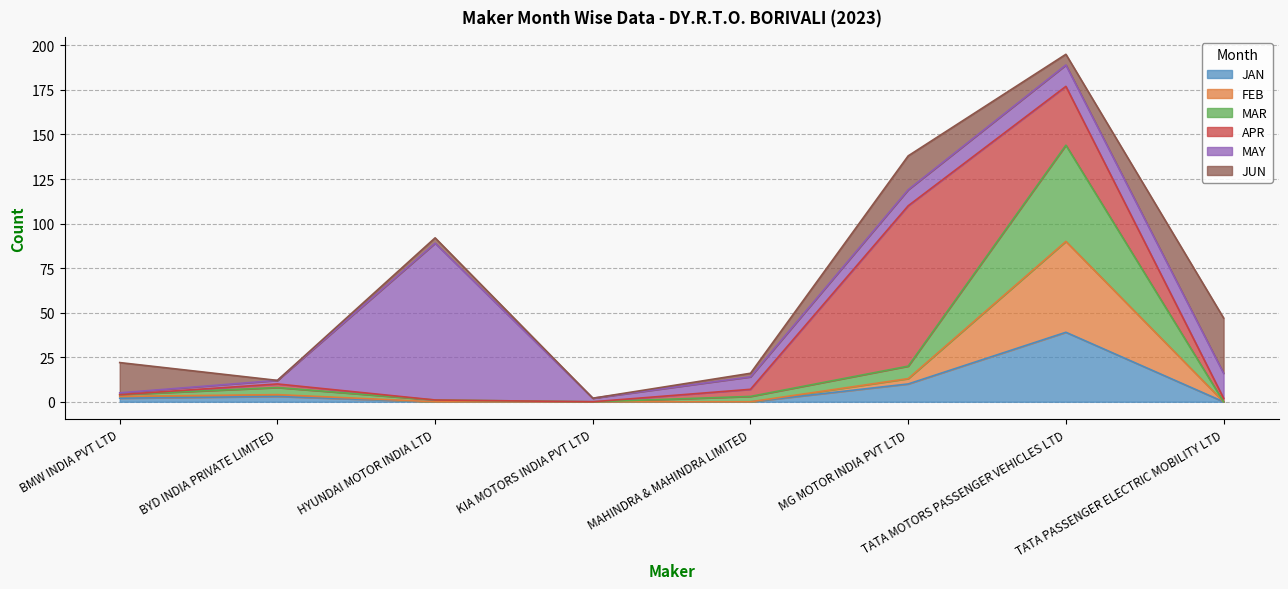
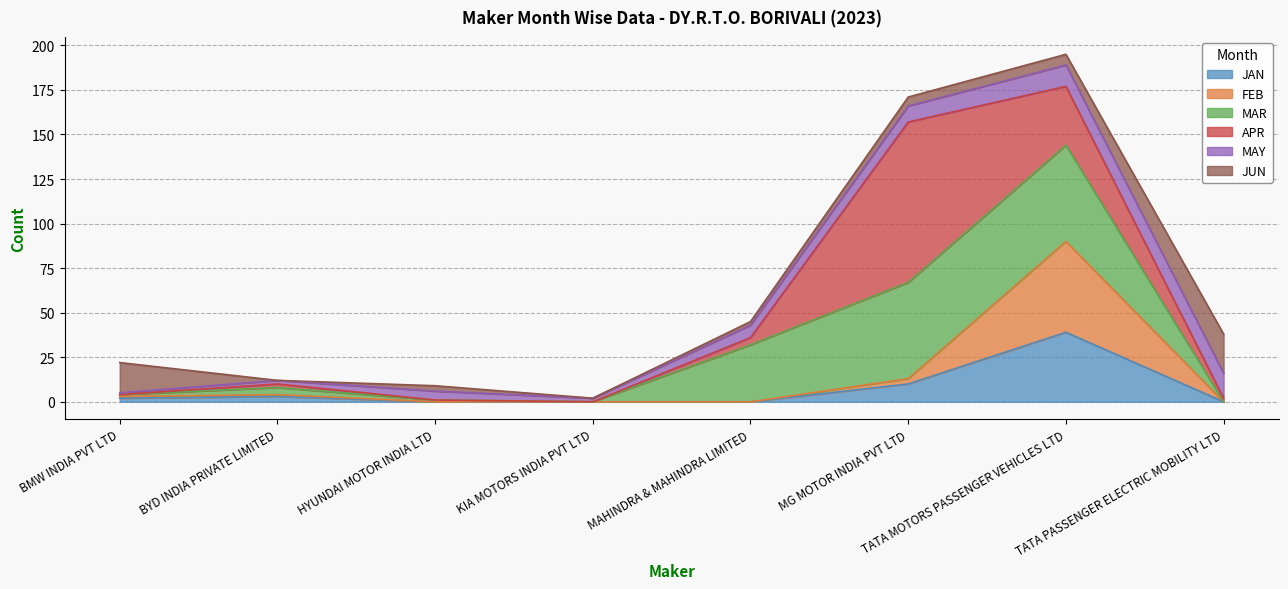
  {
    "JAN": {
      "MG MOTOR INDIA PVT LTD": 10,
      "TATA MOTORS PASSENGER VEHICLES LTD": 39
    },
    "FEB": {
      "MG MOTOR INDIA PVT LTD": 3,
      "TATA MOTORS PASSENGER VEHICLES LTD": 51
    },
    "MAR": {
      "BYD INDIA PRIVATE LIMITED": 4,
-     "MAHINDRA & MAHINDRA LIMITED": 3,
-     "MG MOTOR INDIA PVT LTD": 7,
+     "MAHINDRA & MAHINDRA LIMITED": 32,
+     "MG MOTOR INDIA PVT LTD": 54,
      "TATA MOTORS PASSENGER VEHICLES LTD": 54
    },
    "APR": {
      "BYD INDIA PRIVATE LIMITED": 2,
      "MAHINDRA & MAHINDRA LIMITED": 4,
      "MG MOTOR INDIA PVT LTD": 90,
      "TATA MOTORS PASSENGER VEHICLES LTD": 33,
      "TATA PASSENGER ELECTRIC MOBILITY LTD": 2
    },
    "MAY": {
-     "HYUNDAI MOTOR INDIA LTD": 88,
+     "HYUNDAI MOTOR INDIA LTD": 5,
      "MAHINDRA & MAHINDRA LIMITED": 7,
      "MG MOTOR INDIA PVT LTD": 9,
      "TATA MOTORS PASSENGER VEHICLES LTD": 12,
      "TATA PASSENGER ELECTRIC MOBILITY LTD": 14
    },
    "JUN": {
      "BMW INDIA PVT LTD": 17,
      "HYUNDAI MOTOR INDIA LTD": 3,
      "MAHINDRA & MAHINDRA LIMITED": 2,
-     "MG MOTOR INDIA PVT LTD": 19,
+     "MG MOTOR INDIA PVT LTD": 5,
      "TATA MOTORS PASSENGER VEHICLES LTD": 6,
-     "TATA PASSENGER ELECTRIC MOBILITY LTD": 31
+     "TATA PASSENGER ELECTRIC MOBILITY LTD": 22
    }
  }
